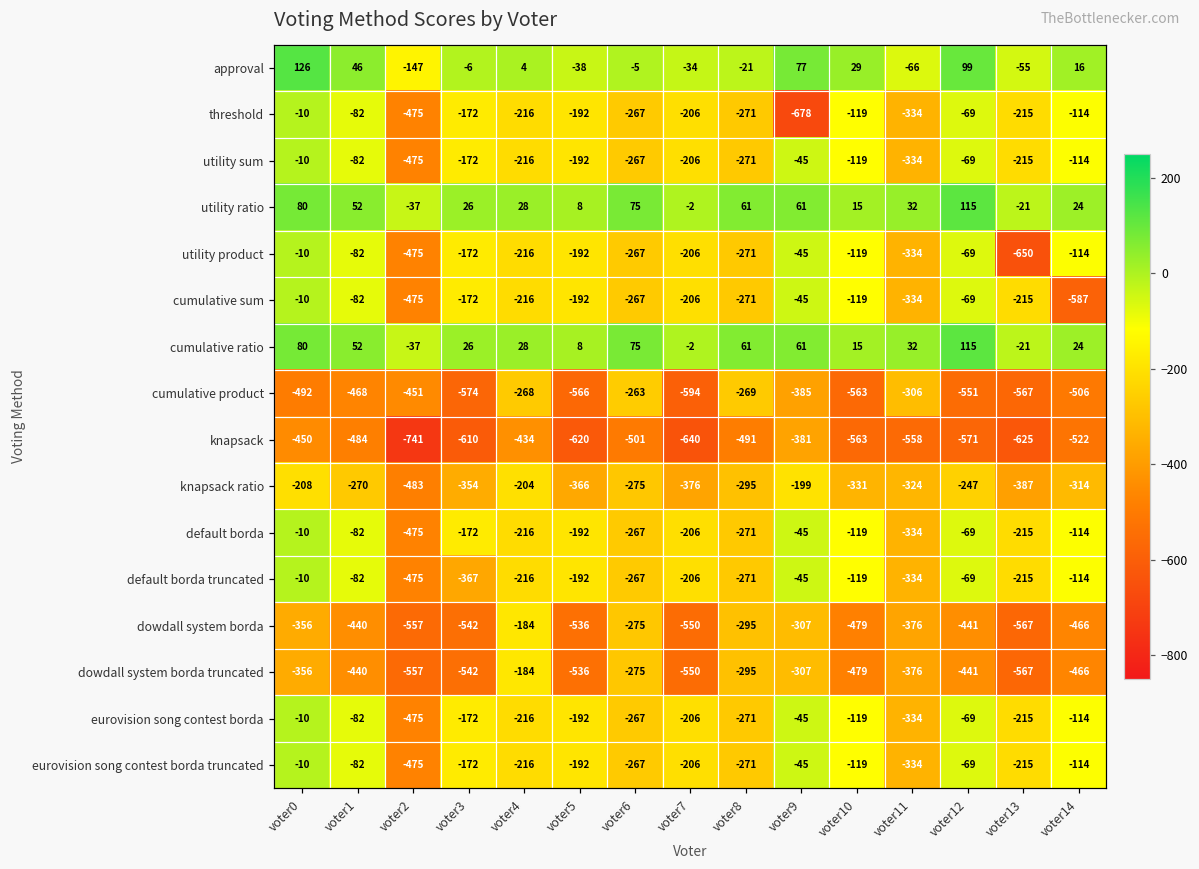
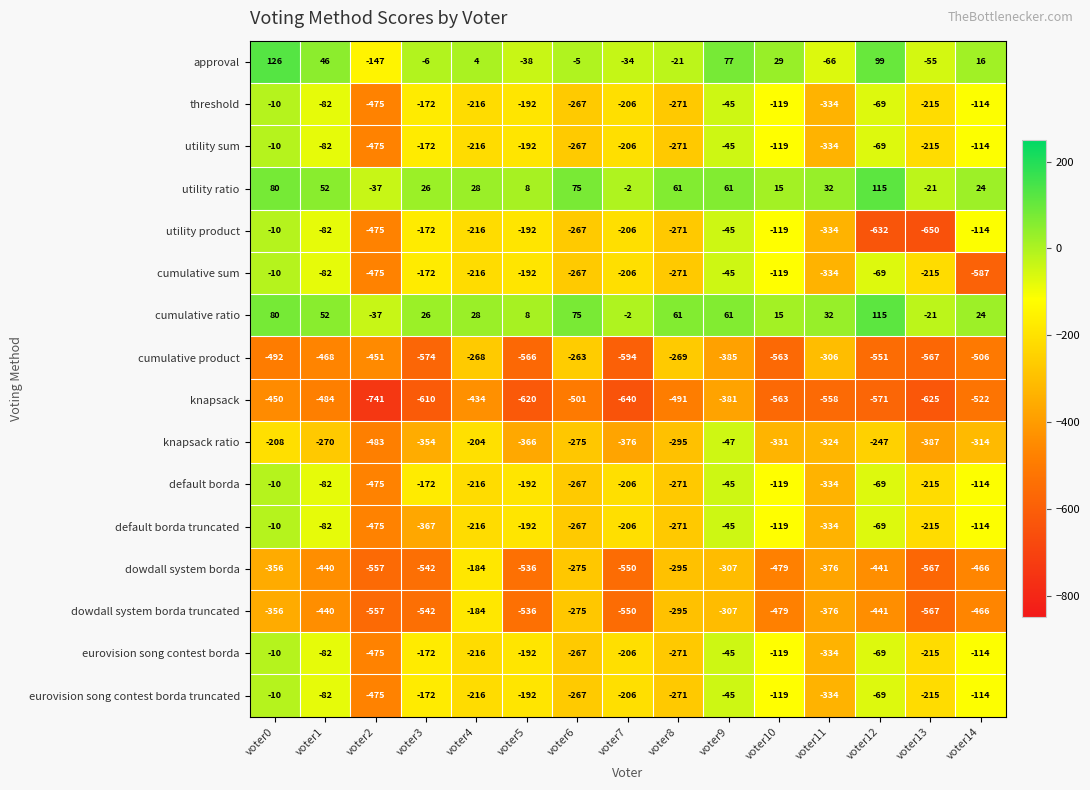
  {
    "threshold": {
      "voter0": -10,
      "voter1": -82,
      "voter2": -475,
      "voter3": -172,
      "voter4": -216,
      "voter5": -192,
      "voter6": -267,
      "voter7": -206,
      "voter8": -271,
-     "voter9": -678,
+     "voter9": -45,
      "voter10": -119,
      "voter11": -334,
      "voter12": -69,
      "voter13": -215,
      "voter14": -114
    },
    "utility product": {
      "voter0": -10,
      "voter1": -82,
      "voter2": -475,
      "voter3": -172,
      "voter4": -216,
      "voter5": -192,
      "voter6": -267,
      "voter7": -206,
      "voter8": -271,
      "voter9": -45,
      "voter10": -119,
      "voter11": -334,
-     "voter12": -69,
+     "voter12": -632,
      "voter13": -650,
      "voter14": -114
    },
    "knapsack ratio": {
      "voter0": -208,
      "voter1": -270,
      "voter2": -483,
      "voter3": -354,
      "voter4": -204,
      "voter5": -366,
      "voter6": -275,
      "voter7": -376,
      "voter8": -295,
-     "voter9": -199,
+     "voter9": -47,
      "voter10": -331,
      "voter11": -324,
      "voter12": -247,
      "voter13": -387,
      "voter14": -314
    }
  }
